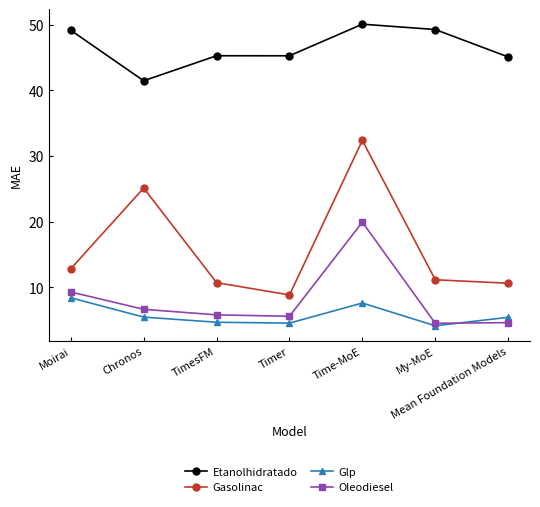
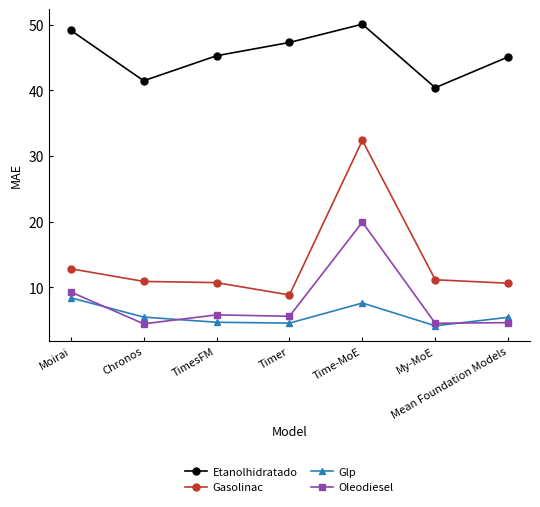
  {
    "Etanolhidratado": {
      "Moirai": 49,
      "Chronos": 41,
      "TimesFM": 45,
-     "Timer": 45,
+     "Timer": 47,
      "Time-MoE": 50,
-     "My-MoE": 49,
+     "My-MoE": 40,
      "Mean Foundation Models": 45
    },
    "Gasolinac": {
      "Moirai": 13,
-     "Chronos": 25,
+     "Chronos": 11,
      "TimesFM": 11,
      "Timer": 9,
      "Time-MoE": 32,
      "My-MoE": 11,
      "Mean Foundation Models": 11
    },
    "Glp": {
      "Moirai": 8,
      "Chronos": 5,
      "TimesFM": 5,
      "Timer": 5,
      "Time-MoE": 8,
      "Mean Foundation Models": 5
    },
    "Oleodiesel": {
      "Moirai": 9,
-     "Chronos": 7,
+     "Chronos": 4,
      "TimesFM": 6,
      "Timer": 6,
      "Time-MoE": 20,
      "Mean Foundation Models": 5
    }
  }
